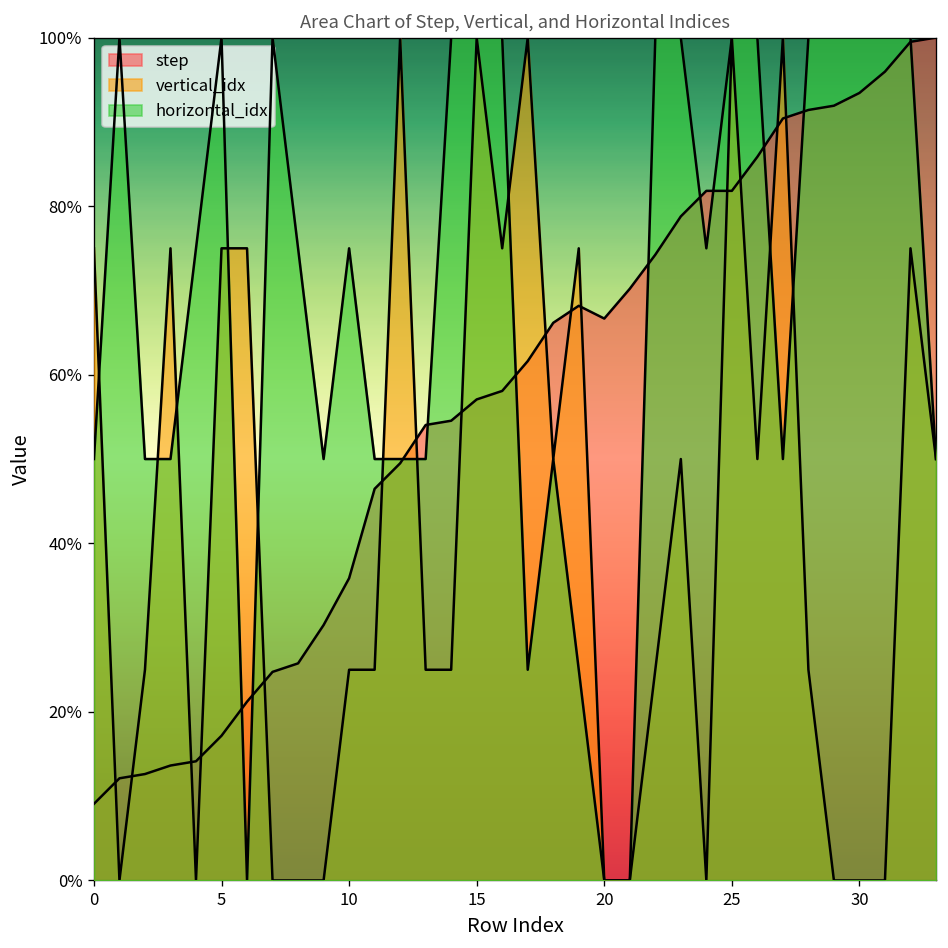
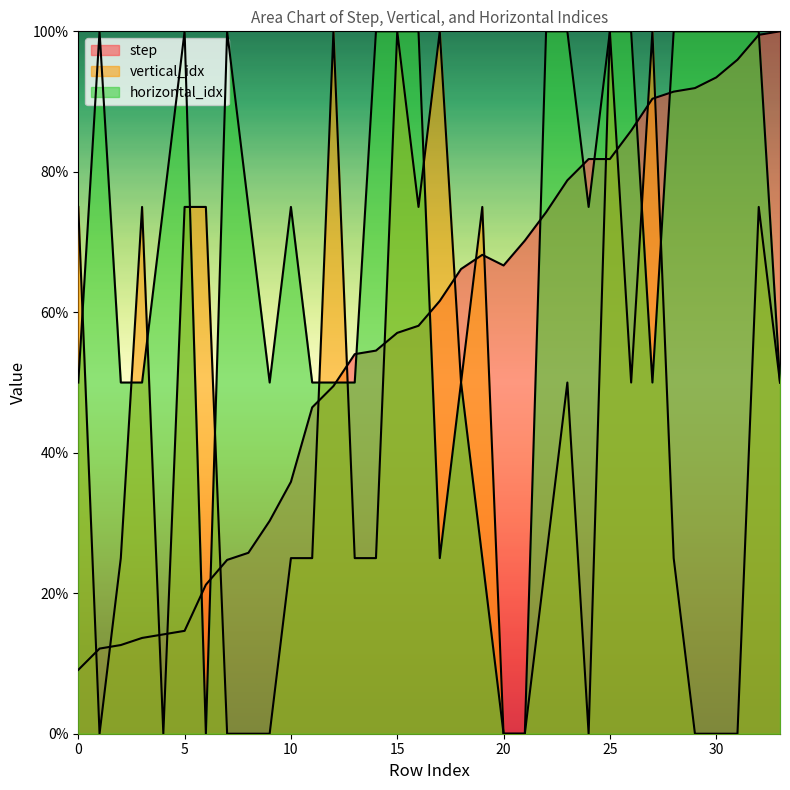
  {
    "step": {
      "0": "9%",
-     "5": "17%",
+     "5": "15%",
      "10": "36%",
      "15": "57%",
      "20": "67%",
      "25": "82%",
      "30": "93%"
    },
    "vertical_idx": {
      "0": "75%",
      "5": "75%",
      "10": "25%",
      "30": "0%"
    },
    "horizontal_idx": {
      "0": "50%",
      "5": "100%",
      "10": "75%",
      "30": "100%"
    }
  }
